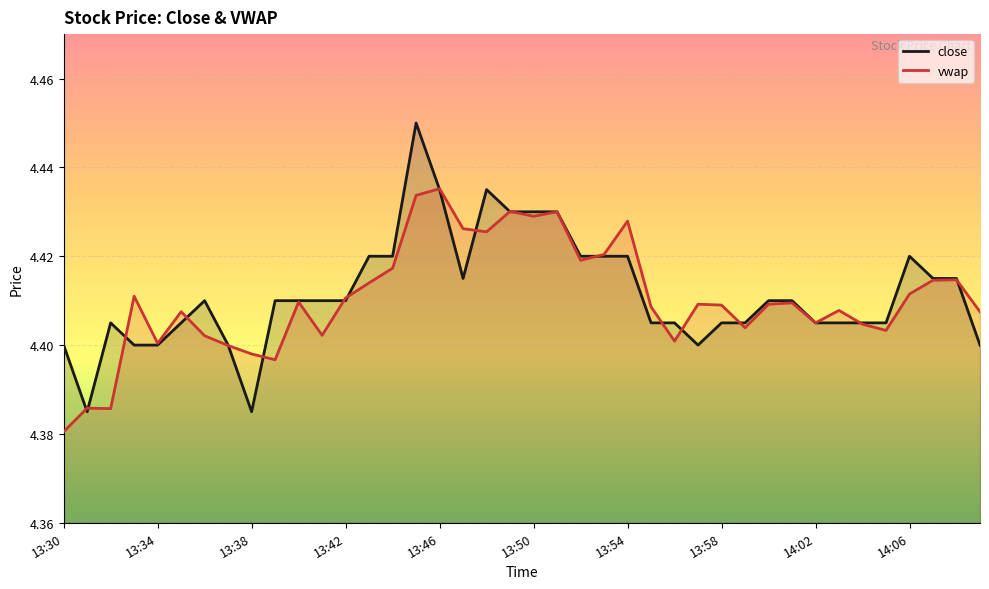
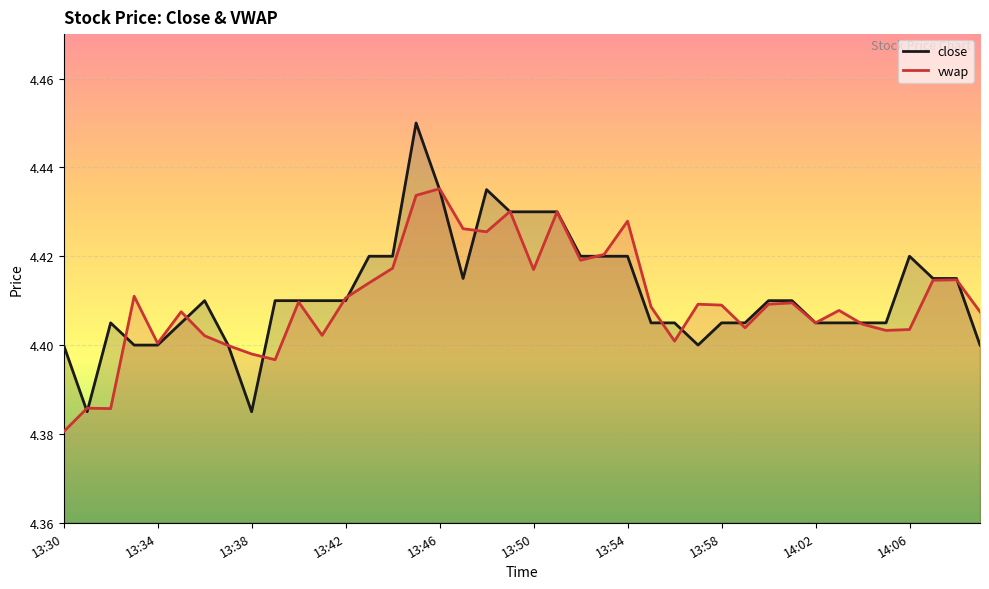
  {
    "close": {
      "13:30": 4.400,
      "13:38": 4.385,
      "13:42": 4.410,
      "13:50": 4.430,
      "13:54": 4.420,
      "13:58": 4.405,
      "14:06": 4.420
    },
    "vwap": {
      "13:30": 4.381,
      "13:38": 4.398,
      "13:42": 4.411,
-     "13:50": 4.429,
+     "13:50": 4.417,
      "13:54": 4.428,
      "13:58": 4.409,
-     "14:06": 4.412
+     "14:06": 4.404
    }
  }
